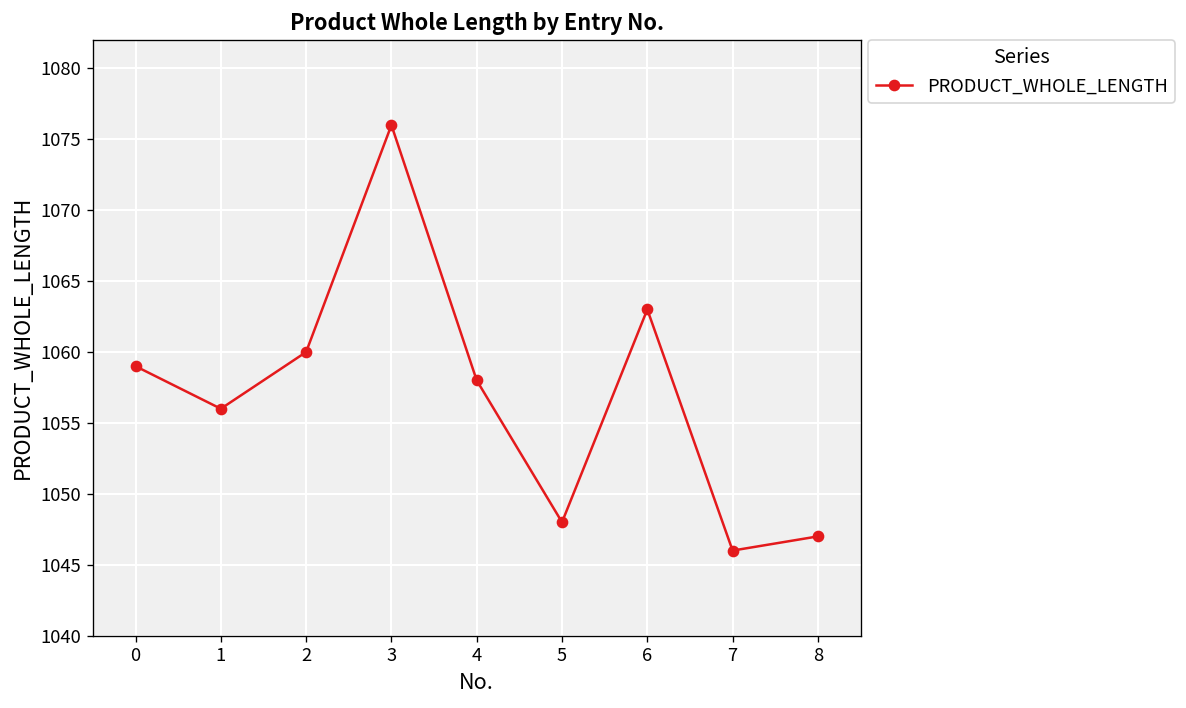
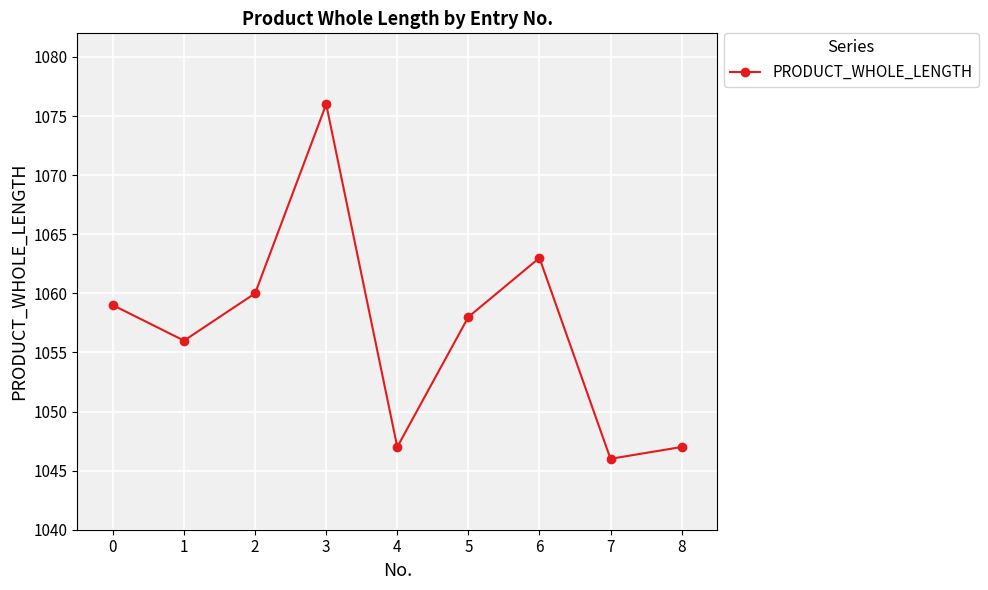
  {
    "0": 1059,
    "1": 1056,
    "2": 1060,
    "3": 1076,
-   "4": 1058,
-   "5": 1048,
+   "4": 1047,
+   "5": 1058,
    "6": 1063,
    "7": 1046,
    "8": 1047
  }
